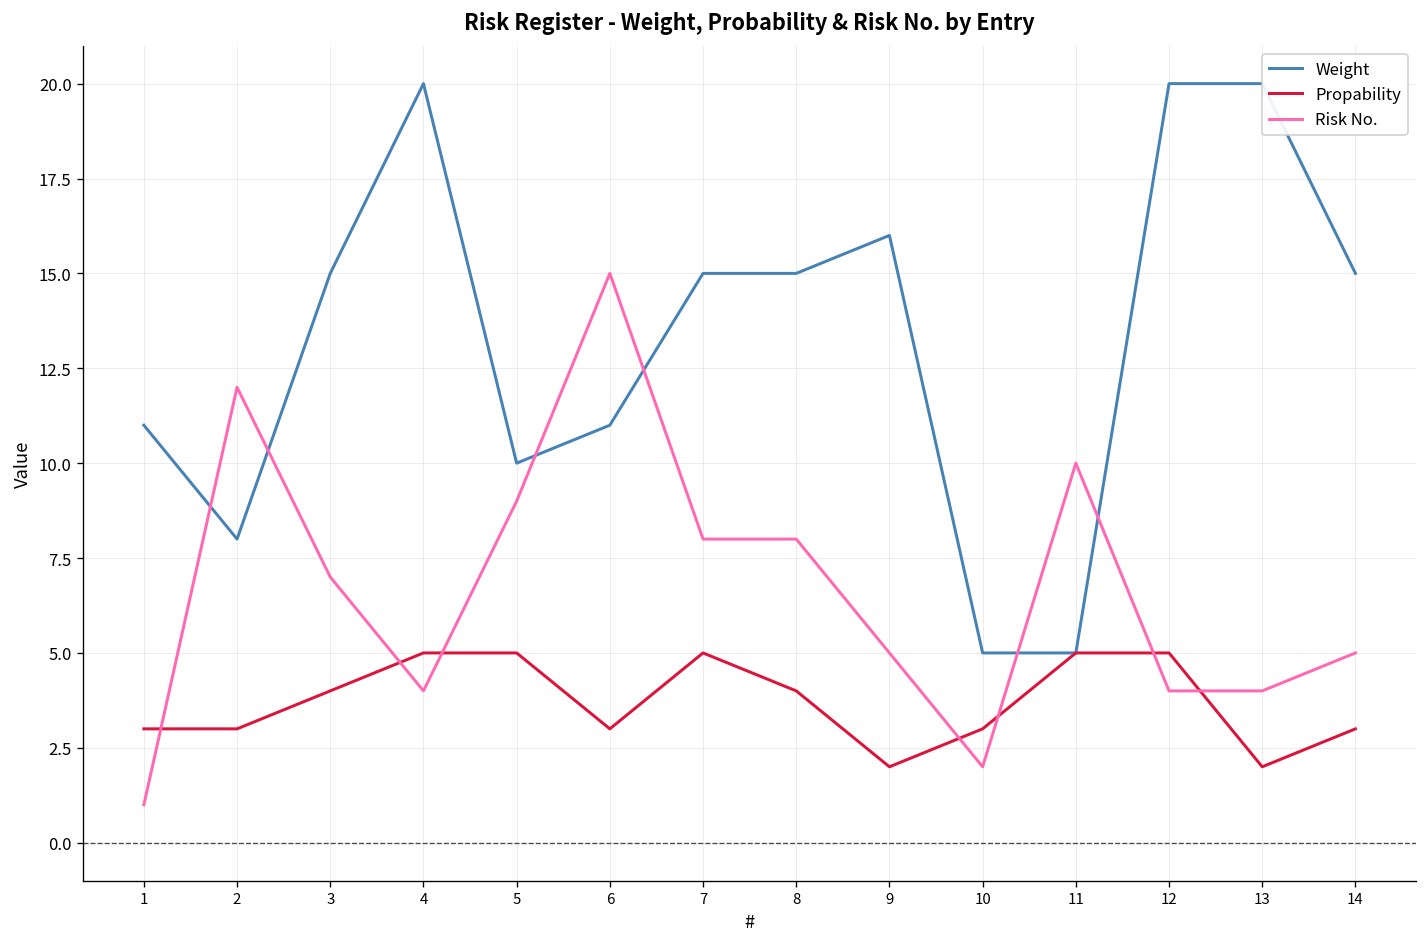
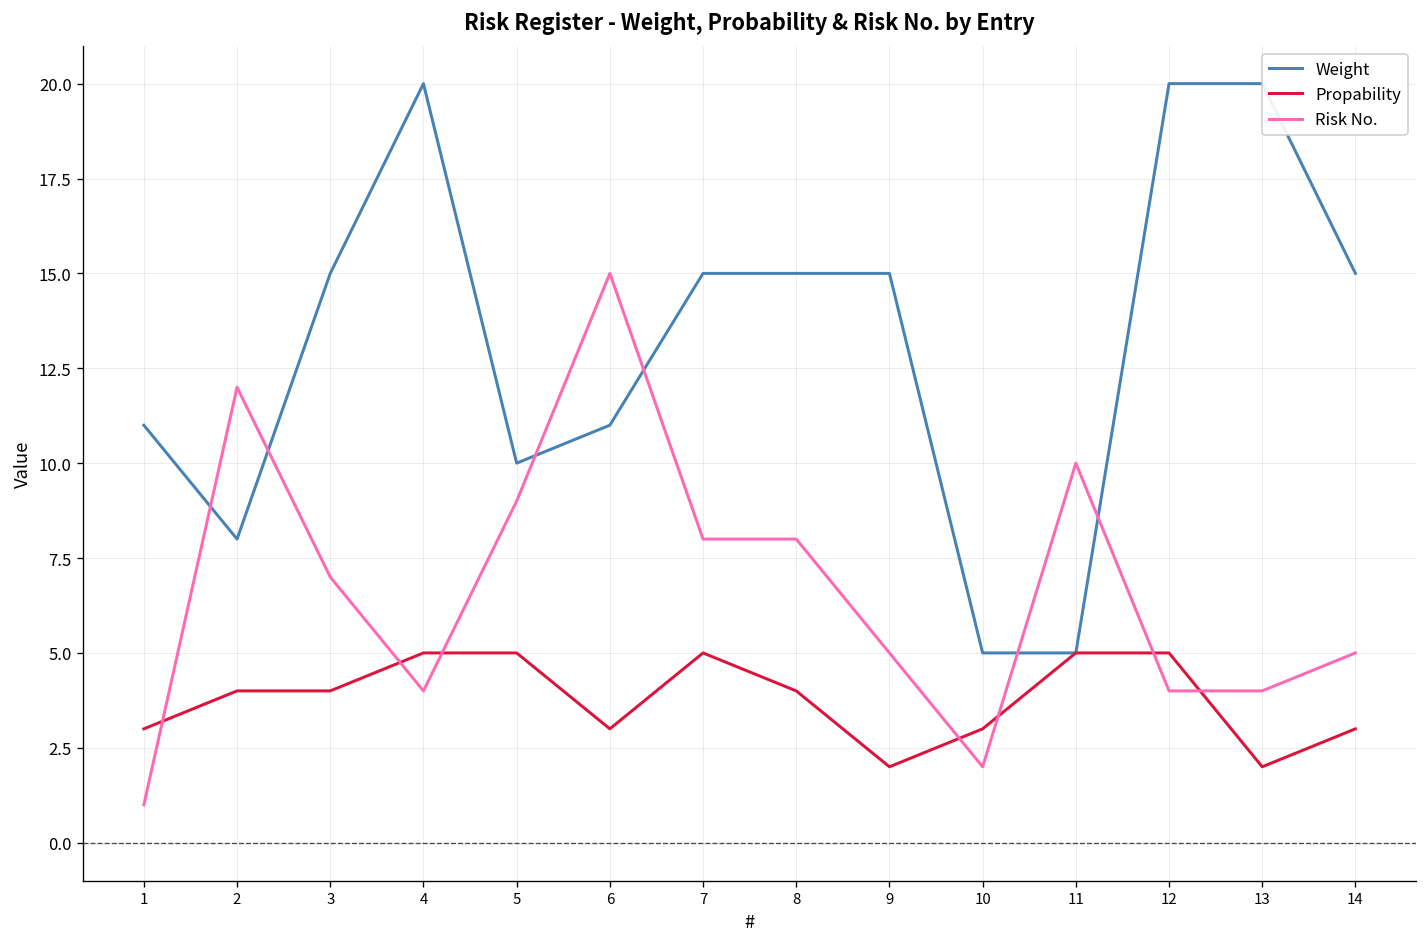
  {
    "Weight": {
      "1": 11,
      "2": 8,
      "3": 15,
      "4": 20,
      "5": 10,
      "6": 11,
      "7": 15,
      "8": 15,
-     "9": 16,
+     "9": 15,
      "10": 5,
      "12": 20,
      "14": 15
    },
    "Propability": {
      "1": 3,
-     "2": 3,
+     "2": 4,
      "3": 4,
      "4": 5,
      "5": 5,
      "6": 3,
      "7": 5,
      "8": 4,
      "9": 2,
      "10": 3,
      "12": 5,
      "13": 2,
      "14": 3
    },
    "Risk No.": {
      "1": 1,
      "2": 12,
      "3": 7,
      "4": 4,
      "5": 9,
      "6": 15,
      "7": 8,
      "8": 8,
      "9": 5,
      "10": 2,
      "11": 10,
      "12": 4,
      "13": 4,
      "14": 5
    }
  }
